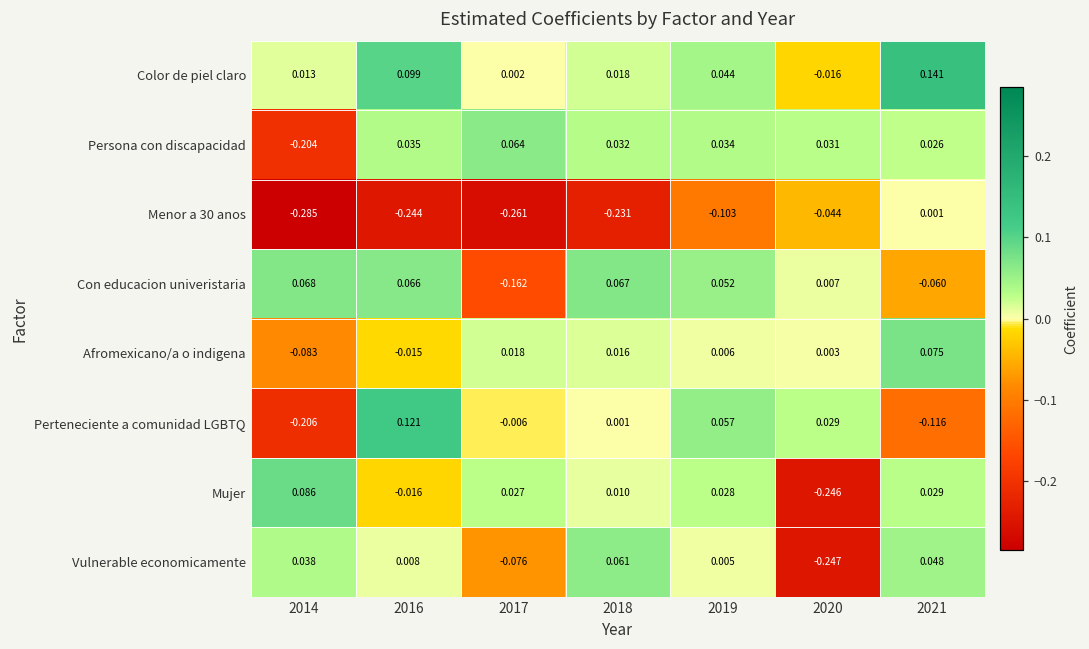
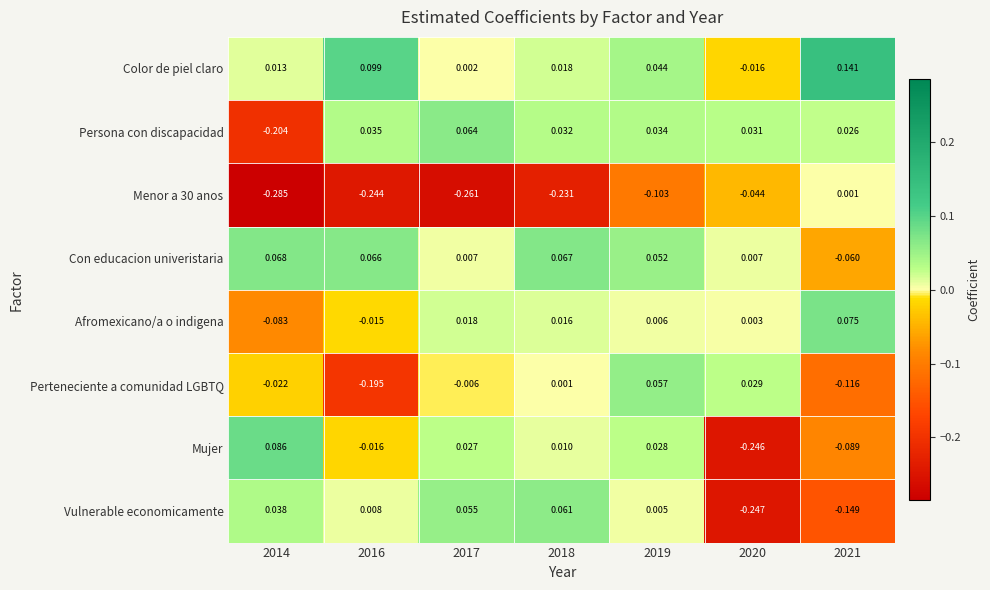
  {
    "Color de piel claro": {
      "2014": 0.013,
      "2016": 0.099,
      "2017": 0.002,
      "2018": 0.018,
      "2019": 0.044,
      "2020": -0.016,
      "2021": 0.141
    },
    "Persona con discapacidad": {
      "2014": -0.204,
      "2016": 0.035,
      "2017": 0.064,
      "2018": 0.032,
      "2019": 0.034,
      "2020": 0.031,
      "2021": 0.026
    },
    "Menor a 30 anos": {
      "2014": -0.285,
      "2016": -0.244,
      "2017": -0.261,
      "2018": -0.231,
      "2019": -0.103,
      "2020": -0.044,
      "2021": 0.001
    },
    "Con educacion univeristaria": {
      "2014": 0.068,
      "2016": 0.066,
-     "2017": -0.162,
+     "2017": 0.007,
      "2018": 0.067,
      "2019": 0.052,
      "2020": 0.007,
      "2021": -0.060
    },
    "Afromexicano/a o indigena": {
      "2014": -0.083,
      "2016": -0.015,
      "2017": 0.018,
      "2018": 0.016,
      "2019": 0.006,
      "2020": 0.003,
      "2021": 0.075
    },
    "Perteneciente a comunidad LGBTQ": {
-     "2014": -0.206,
-     "2016": 0.121,
+     "2014": -0.022,
+     "2016": -0.195,
      "2017": -0.006,
      "2018": 0.001,
      "2019": 0.057,
      "2020": 0.029,
      "2021": -0.116
    },
    "Mujer": {
      "2014": 0.086,
      "2016": -0.016,
      "2017": 0.027,
      "2018": 0.010,
      "2019": 0.028,
      "2020": -0.246,
-     "2021": 0.029
+     "2021": -0.089
    },
    "Vulnerable economicamente": {
      "2014": 0.038,
      "2016": 0.008,
-     "2017": -0.076,
+     "2017": 0.055,
      "2018": 0.061,
      "2019": 0.005,
      "2020": -0.247,
-     "2021": 0.048
+     "2021": -0.149
    }
  }
